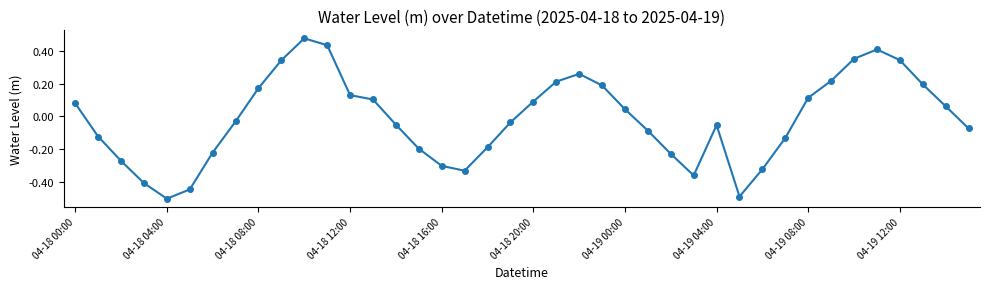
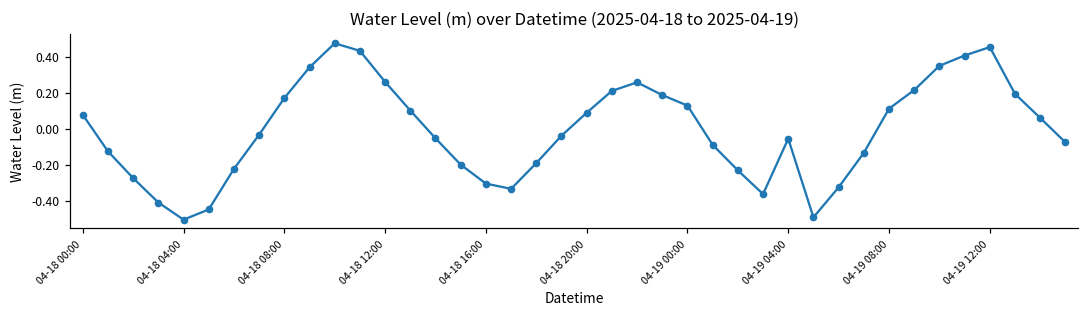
  {
    "04-18 00:00": 0.08,
    "04-18 04:00": -0.50,
    "04-18 08:00": 0.17,
-   "04-18 12:00": 0.13,
+   "04-18 12:00": 0.26,
    "04-18 16:00": -0.30,
    "04-18 20:00": 0.09,
-   "04-19 00:00": 0.04,
+   "04-19 00:00": 0.13,
    "04-19 04:00": -0.05,
    "04-19 08:00": 0.11,
-   "04-19 12:00": 0.34
+   "04-19 12:00": 0.46
  }
